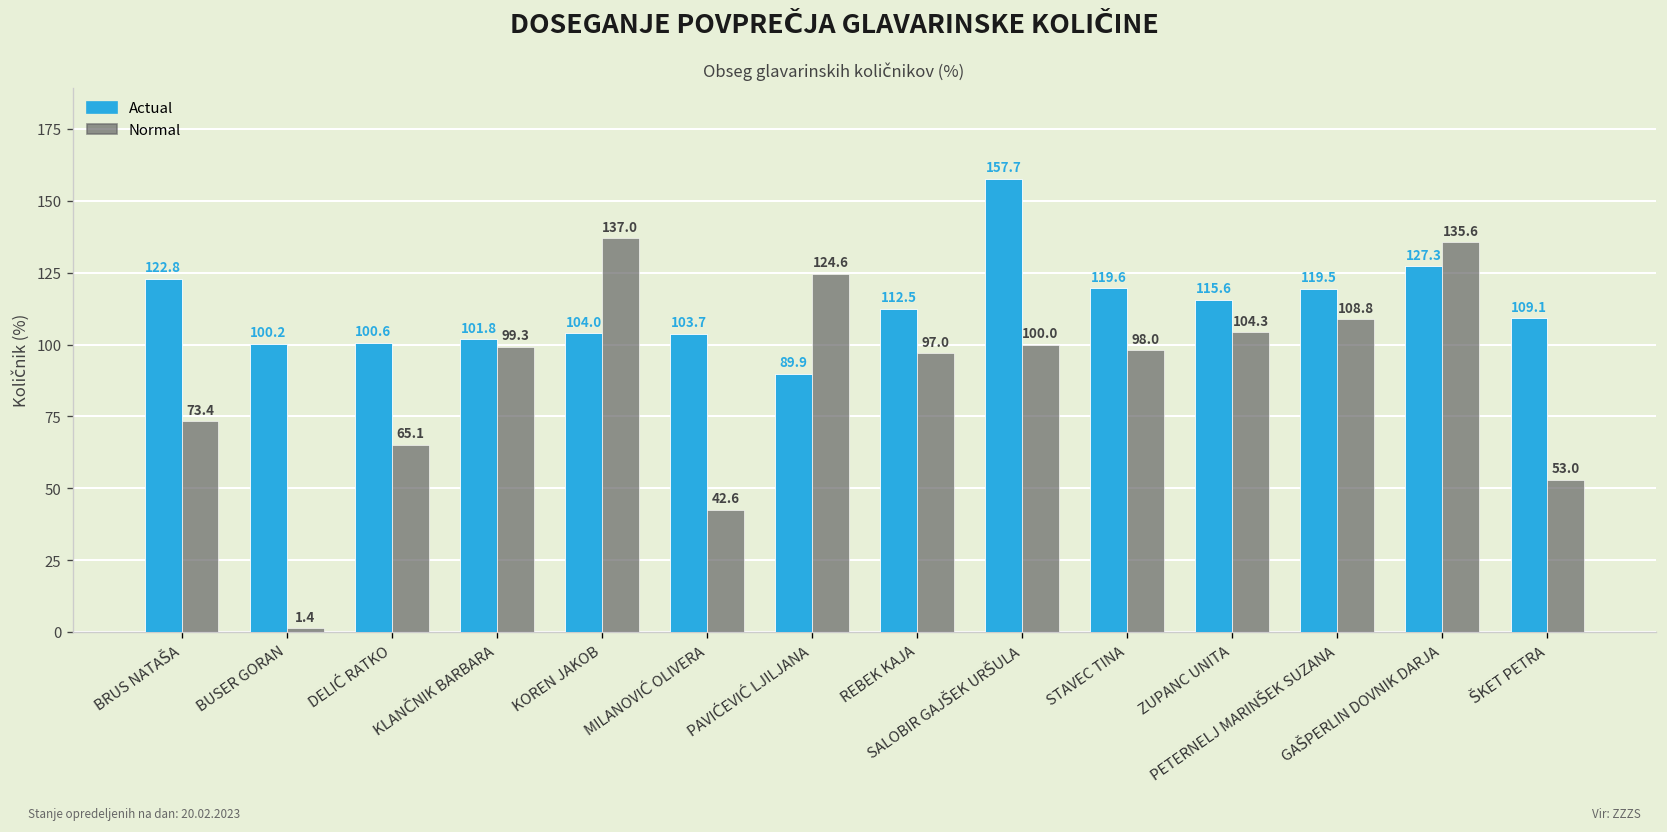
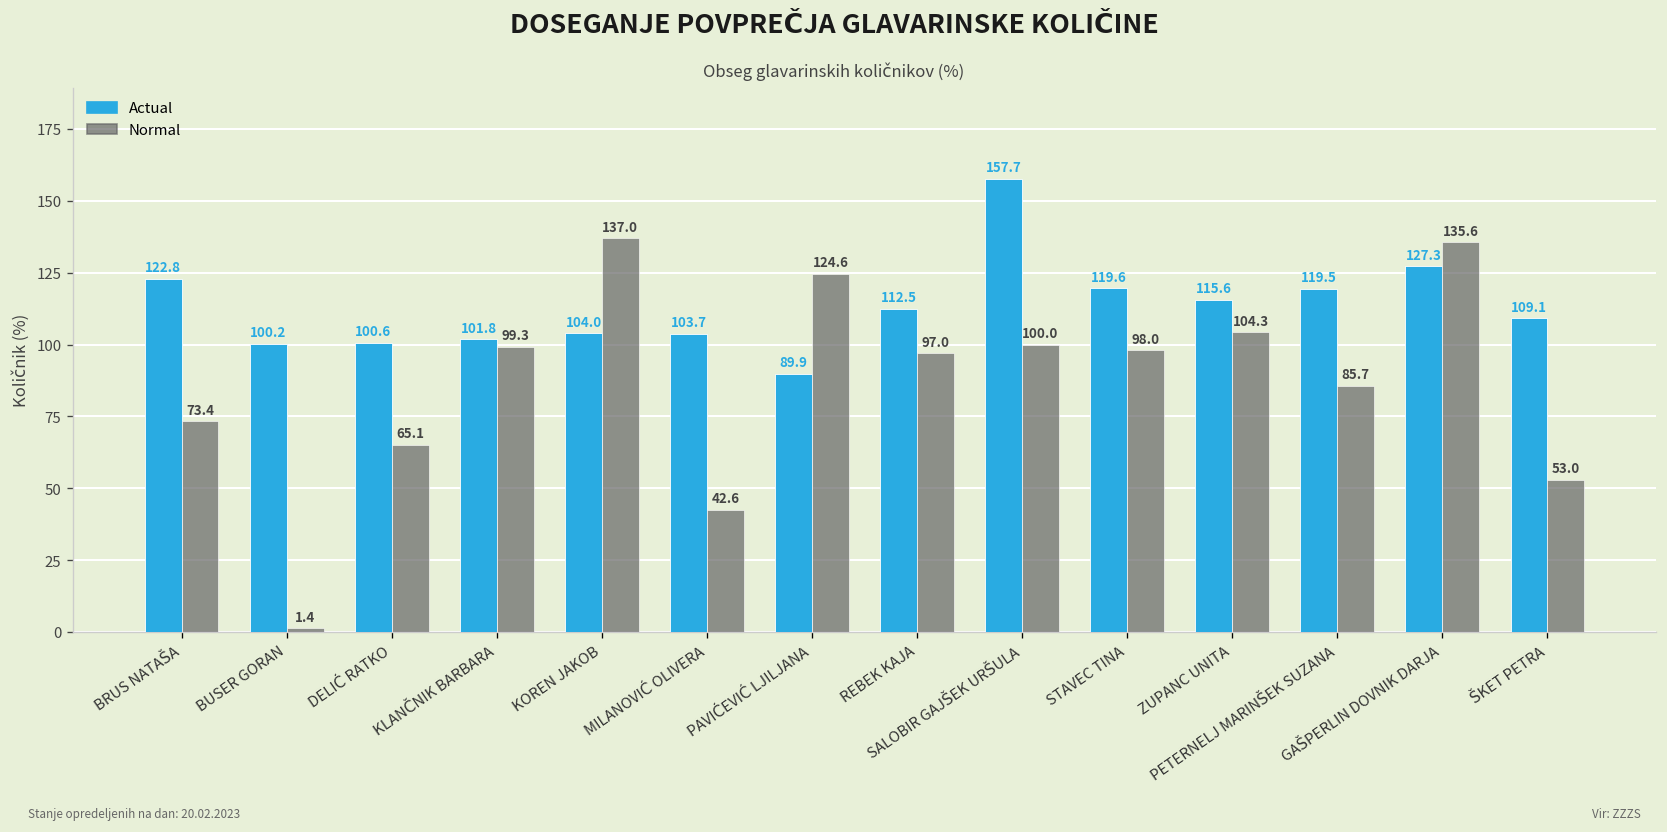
  {
    "Actual": {
      "BRUS NATAŠA": 122.8,
      "BUSER GORAN": 100.2,
      "DELIĆ RATKO": 100.6,
      "KLANČNIK BARBARA": 101.8,
      "KOREN JAKOB": 104.0,
      "MILANOVIĆ OLIVERA": 103.7,
      "PAVIĆEVIĆ LJILJANA": 89.9,
      "REBEK KAJA": 112.5,
      "SALOBIR GAJŠEK URŠULA": 157.7,
      "STAVEC TINA": 119.6,
      "ZUPANC UNITA": 115.6,
      "PETERNELJ MARINŠEK SUZANA": 119.5,
      "GAŠPERLIN DOVNIK DARJA": 127.3,
      "ŠKET PETRA": 109.1
    },
    "Normal": {
      "BRUS NATAŠA": 73.4,
      "BUSER GORAN": 1.4,
      "DELIĆ RATKO": 65.1,
      "KLANČNIK BARBARA": 99.3,
      "KOREN JAKOB": 137.0,
      "MILANOVIĆ OLIVERA": 42.6,
      "PAVIĆEVIĆ LJILJANA": 124.6,
      "REBEK KAJA": 97.0,
      "SALOBIR GAJŠEK URŠULA": 100.0,
      "STAVEC TINA": 98.0,
      "ZUPANC UNITA": 104.3,
-     "PETERNELJ MARINŠEK SUZANA": 108.8,
+     "PETERNELJ MARINŠEK SUZANA": 85.7,
      "GAŠPERLIN DOVNIK DARJA": 135.6,
      "ŠKET PETRA": 53.0
    }
  }
